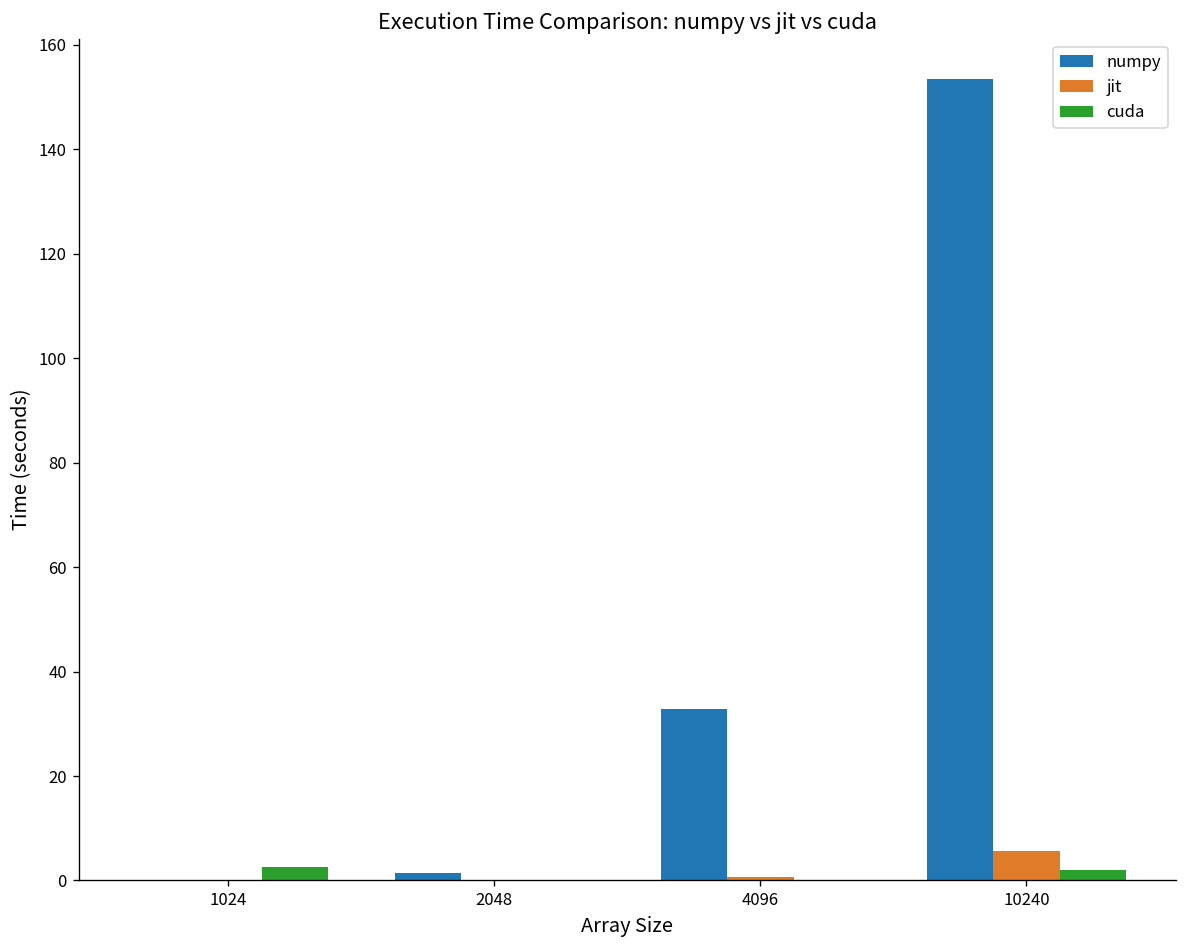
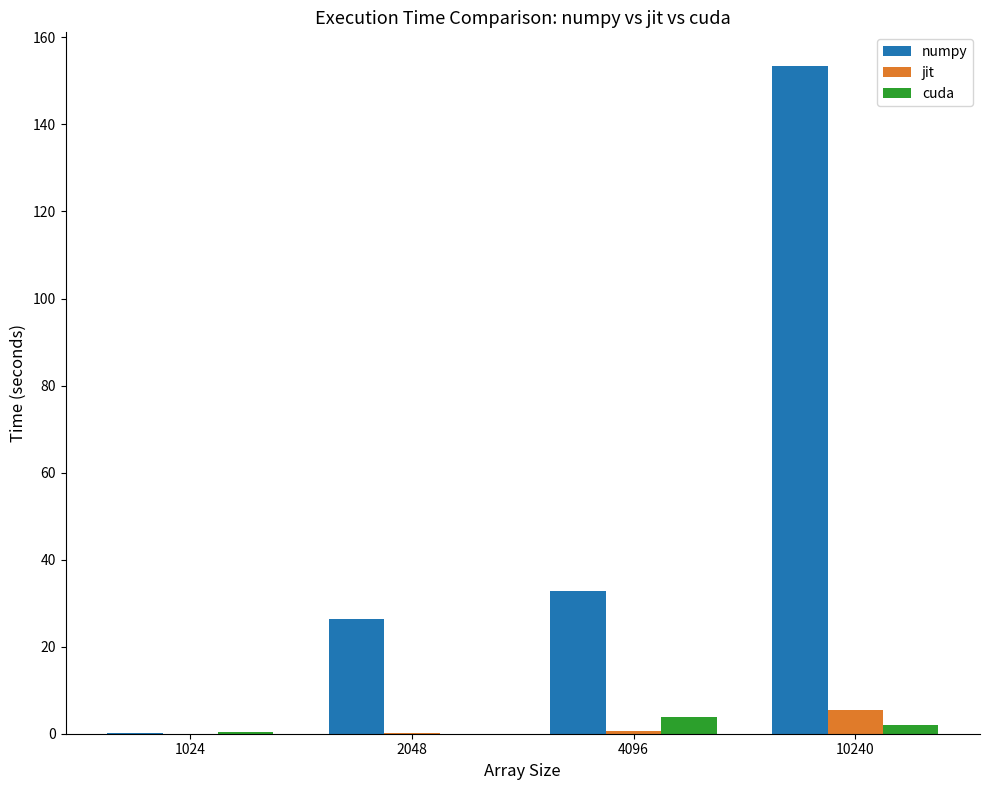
  {
    "numpy": {
-     "2048": 1,
+     "2048": 26,
      "4096": 33,
      "10240": 153
    },
    "jit": {
      "4096": 1,
      "10240": 6
    },
    "cuda": {
-     "1024": 3,
-     "4096": 0,
+     "1024": 0,
+     "4096": 4,
      "10240": 2
    }
  }
